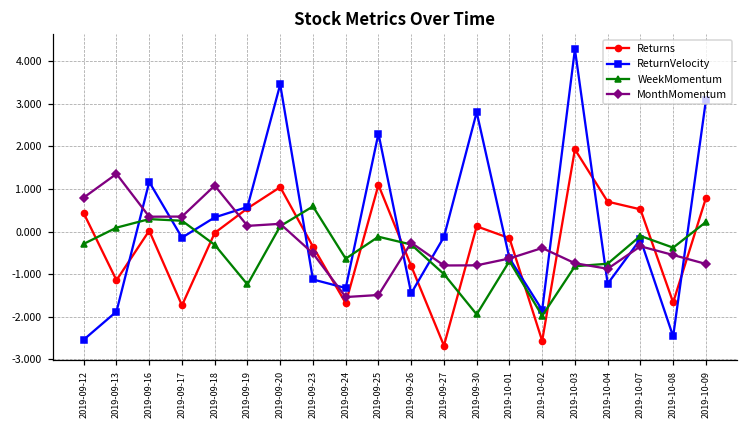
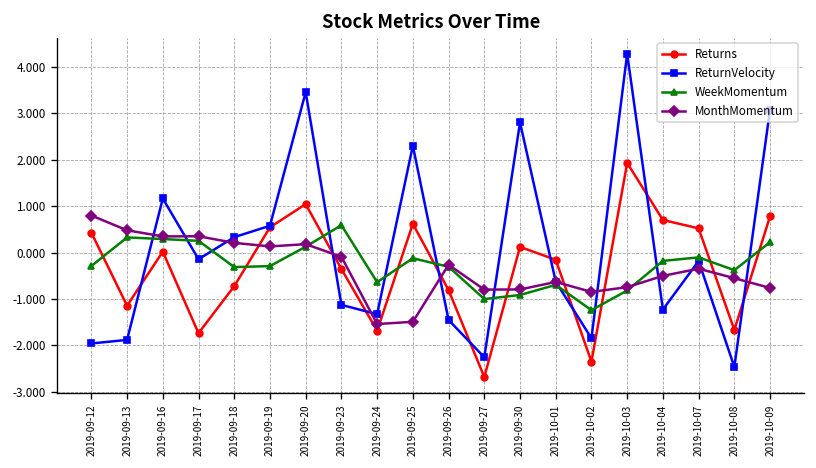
  {
    "Returns": {
      "2019-09-12": 0.4,
      "2019-09-13": -1.1,
      "2019-09-16": 0.0,
      "2019-09-17": -1.7,
-     "2019-09-18": 0.0,
+     "2019-09-18": -0.7,
      "2019-09-20": 1.0,
      "2019-09-23": -0.4,
      "2019-09-24": -1.7,
-     "2019-09-25": 1.1,
+     "2019-09-25": 0.6,
      "2019-09-26": -0.8,
      "2019-09-27": -2.7,
      "2019-09-30": 0.1,
      "2019-10-01": -0.2,
-     "2019-10-02": -2.6,
+     "2019-10-02": -2.3,
      "2019-10-03": 1.9,
      "2019-10-04": 0.7,
      "2019-10-07": 0.5,
      "2019-10-08": -1.7,
      "2019-10-09": 0.8
    },
    "ReturnVelocity": {
-     "2019-09-12": -2.5,
+     "2019-09-12": -2.0,
      "2019-09-13": -1.9,
      "2019-09-16": 1.2,
      "2019-09-17": -0.1,
      "2019-09-18": 0.3,
      "2019-09-20": 3.5,
      "2019-09-23": -1.1,
      "2019-09-24": -1.3,
      "2019-09-25": 2.3,
      "2019-09-26": -1.5,
-     "2019-09-27": -0.1,
+     "2019-09-27": -2.3,
      "2019-09-30": 2.8,
      "2019-10-02": -1.8,
      "2019-10-03": 4.3,
      "2019-10-04": -1.2,
      "2019-10-07": -0.2,
      "2019-10-08": -2.5
    },
    "WeekMomentum": {
      "2019-09-12": -0.3,
-     "2019-09-13": 0.1,
+     "2019-09-13": 0.3,
      "2019-09-17": 0.3,
      "2019-09-18": -0.3,
-     "2019-09-19": -1.2,
+     "2019-09-19": -0.3,
      "2019-09-23": 0.6,
      "2019-09-24": -0.6,
      "2019-09-25": -0.1,
      "2019-09-27": -1.0,
-     "2019-09-30": -1.9,
-     "2019-10-02": -2.0,
+     "2019-09-30": -0.9,
+     "2019-10-02": -1.2,
      "2019-10-03": -0.8,
-     "2019-10-04": -0.8,
+     "2019-10-04": -0.2,
      "2019-10-07": -0.1,
      "2019-10-08": -0.4,
      "2019-10-09": 0.2
    },
    "MonthMomentum": {
      "2019-09-12": 0.8,
-     "2019-09-13": 1.4,
+     "2019-09-13": 0.5,
      "2019-09-17": 0.4,
-     "2019-09-18": 1.1,
+     "2019-09-18": 0.2,
      "2019-09-19": 0.1,
-     "2019-09-23": -0.5,
+     "2019-09-23": -0.1,
      "2019-09-24": -1.5,
      "2019-09-25": -1.5,
      "2019-09-27": -0.8,
      "2019-09-30": -0.8,
-     "2019-10-02": -0.4,
+     "2019-10-02": -0.8,
      "2019-10-03": -0.7,
-     "2019-10-04": -0.9,
+     "2019-10-04": -0.5,
      "2019-10-07": -0.3,
      "2019-10-08": -0.6,
      "2019-10-09": -0.8
    }
  }
